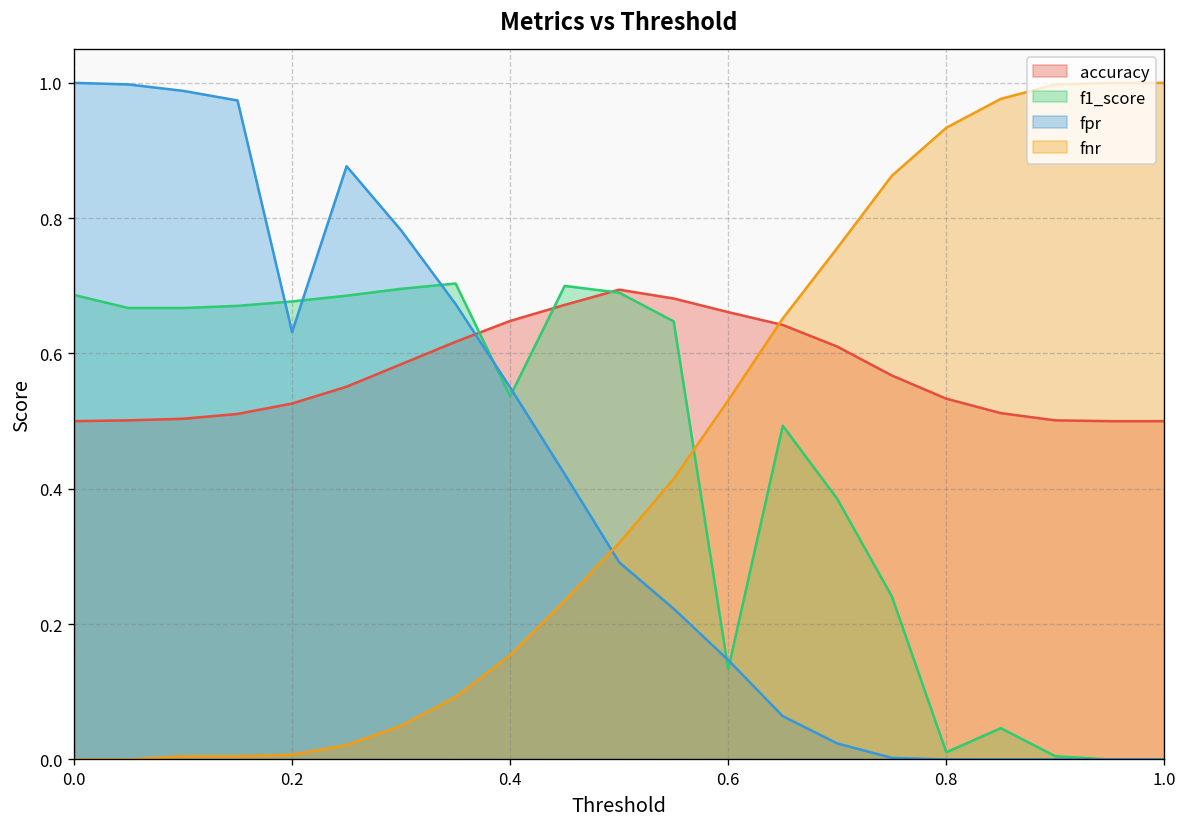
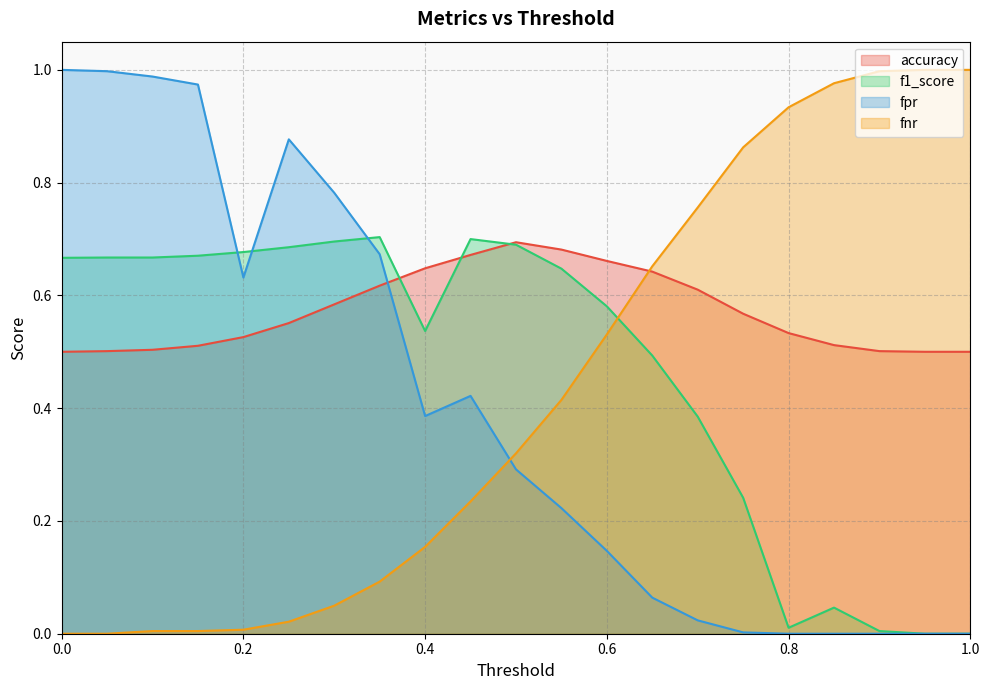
  {
    "f1_score": {
-     "0.0": 0.69,
+     "0.0": 0.67,
      "0.2": 0.68,
      "0.4": 0.54,
-     "0.6": 0.13,
+     "0.6": 0.58,
      "0.8": 0.01
    },
    "fpr": {
      "0.0": 1.00,
      "0.2": 0.63,
-     "0.4": 0.55,
+     "0.4": 0.39,
      "0.6": 0.15,
      "0.8": 0.00
    }
  }
